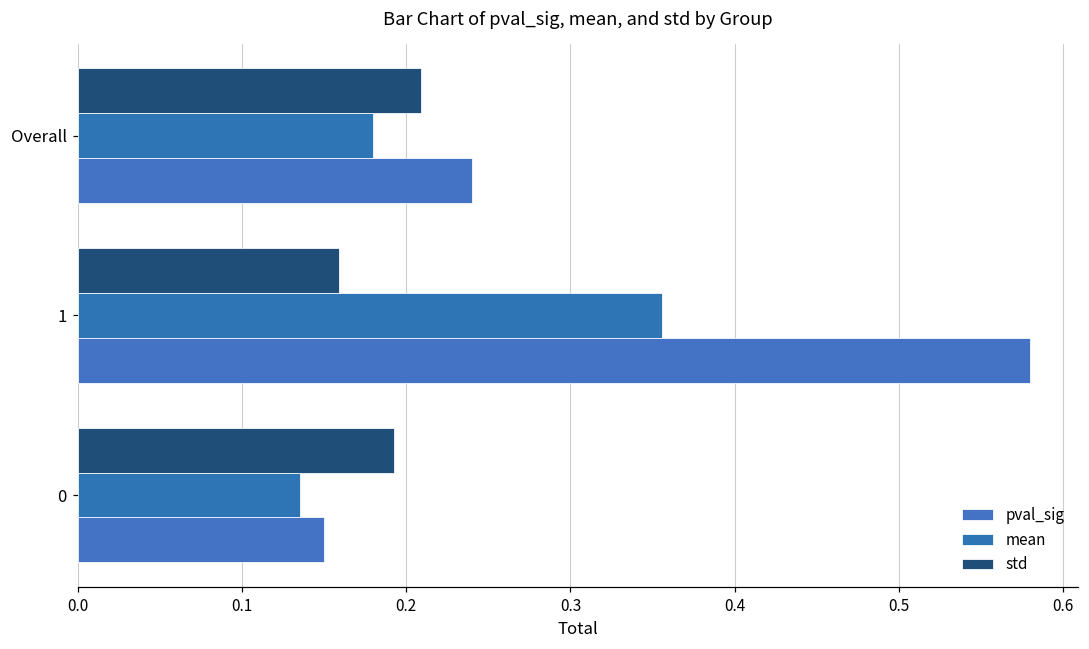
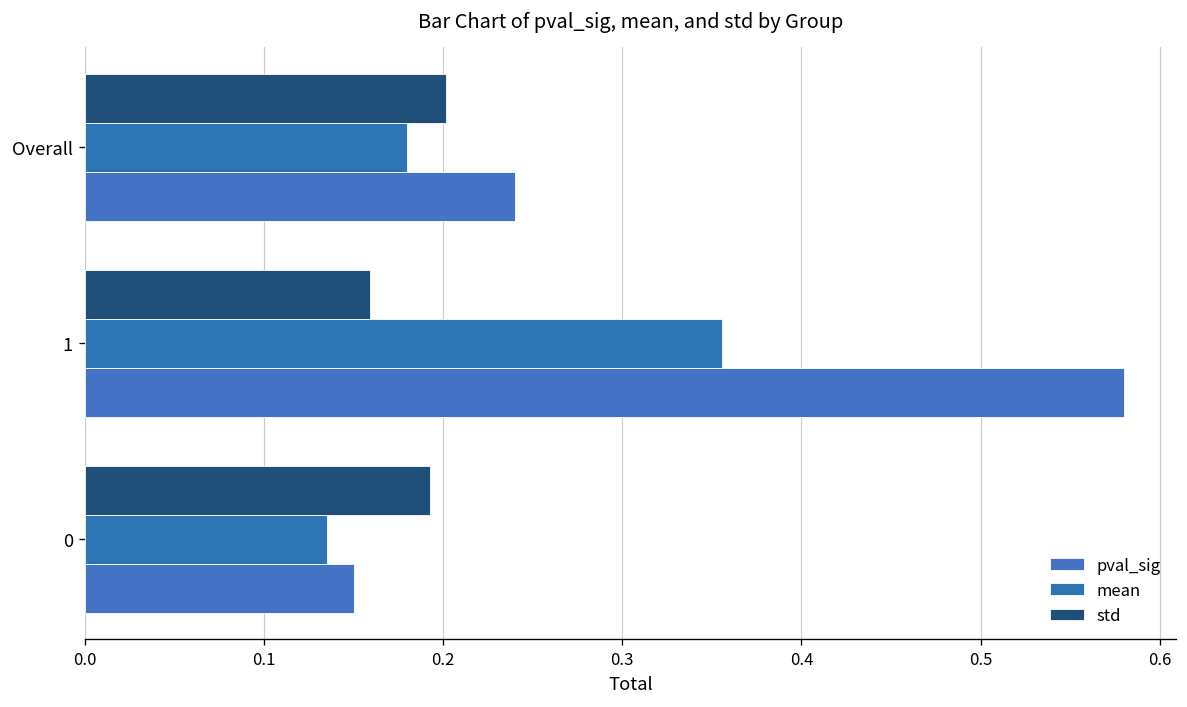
  {
    "std": {
-     "Overall": 0.209,
+     "Overall": 0.202,
      "1": 0.159,
      "0": 0.193
    }
  }
